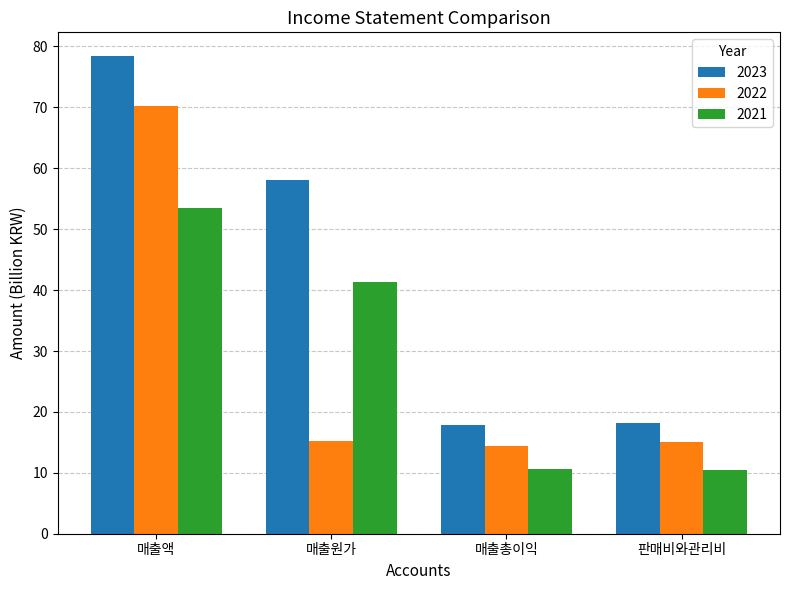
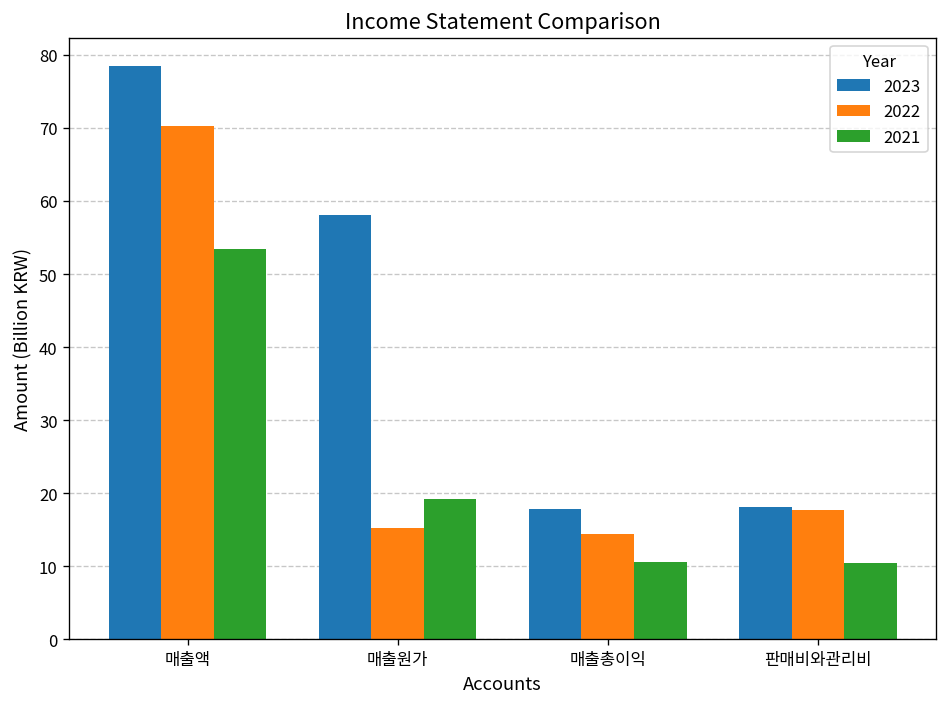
  {
    "2023": {
      "매출액": 78,
      "매출원가": 58,
      "매출총이익": 18,
      "판매비와관리비": 18
    },
    "2022": {
      "매출액": 70,
      "매출원가": 15,
      "매출총이익": 14,
-     "판매비와관리비": 15
+     "판매비와관리비": 18
    },
    "2021": {
      "매출액": 53,
-     "매출원가": 41,
+     "매출원가": 19,
      "매출총이익": 11,
      "판매비와관리비": 10
    }
  }
